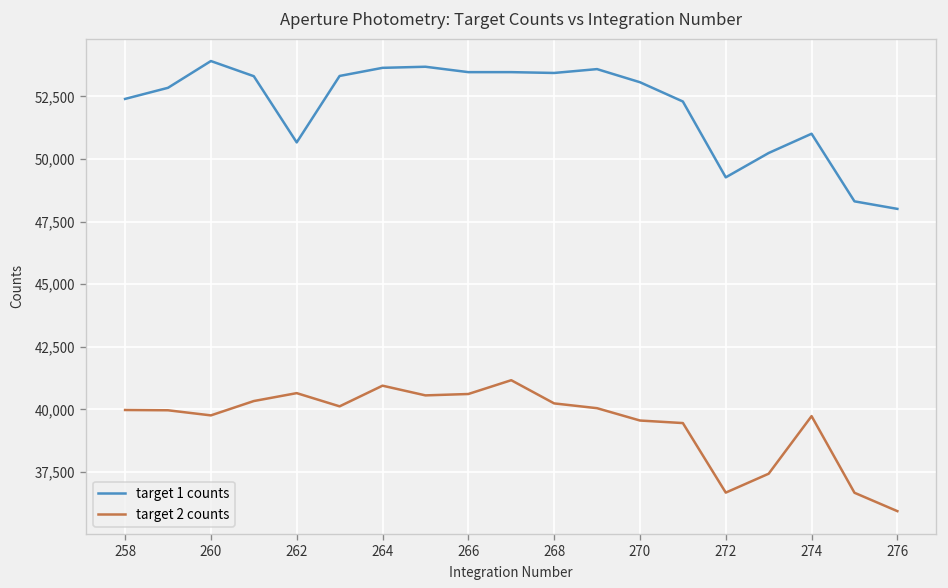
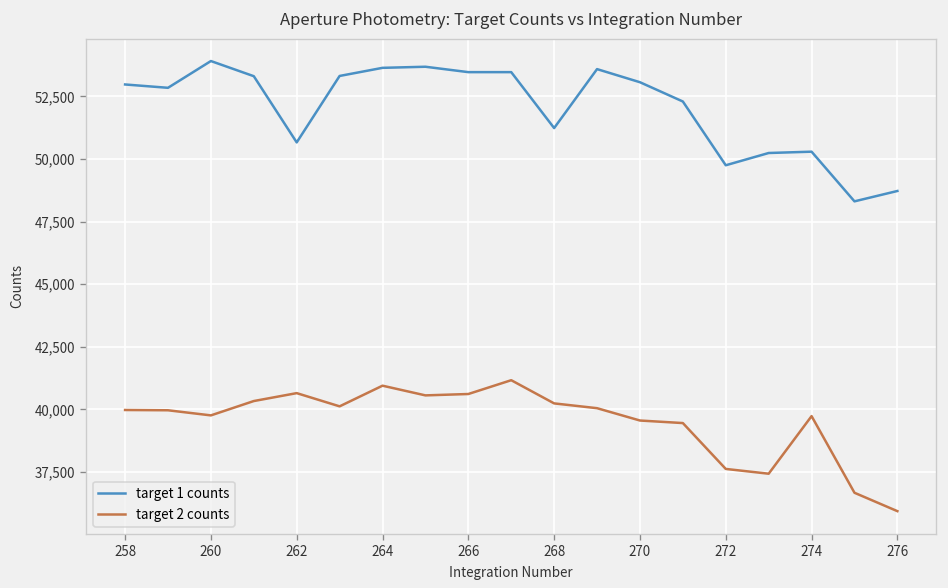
  {
    "target 1 counts": {
-     "258": "52,400",
+     "258": "53,000",
      "260": "53,900",
      "262": "50,700",
      "264": "53,600",
      "266": "53,500",
-     "268": "53,400",
+     "268": "51,200",
      "270": "53,100",
-     "272": "49,300",
-     "274": "51,000",
-     "276": "48,000"
+     "272": "49,800",
+     "274": "50,300",
+     "276": "48,700"
    },
    "target 2 counts": {
      "258": "40,000",
      "260": "39,800",
      "262": "40,700",
      "264": "41,000",
      "266": "40,600",
      "268": "40,200",
      "270": "39,600",
-     "272": "36,700",
+     "272": "37,600",
      "274": "39,700",
      "276": "35,900"
    }
  }
